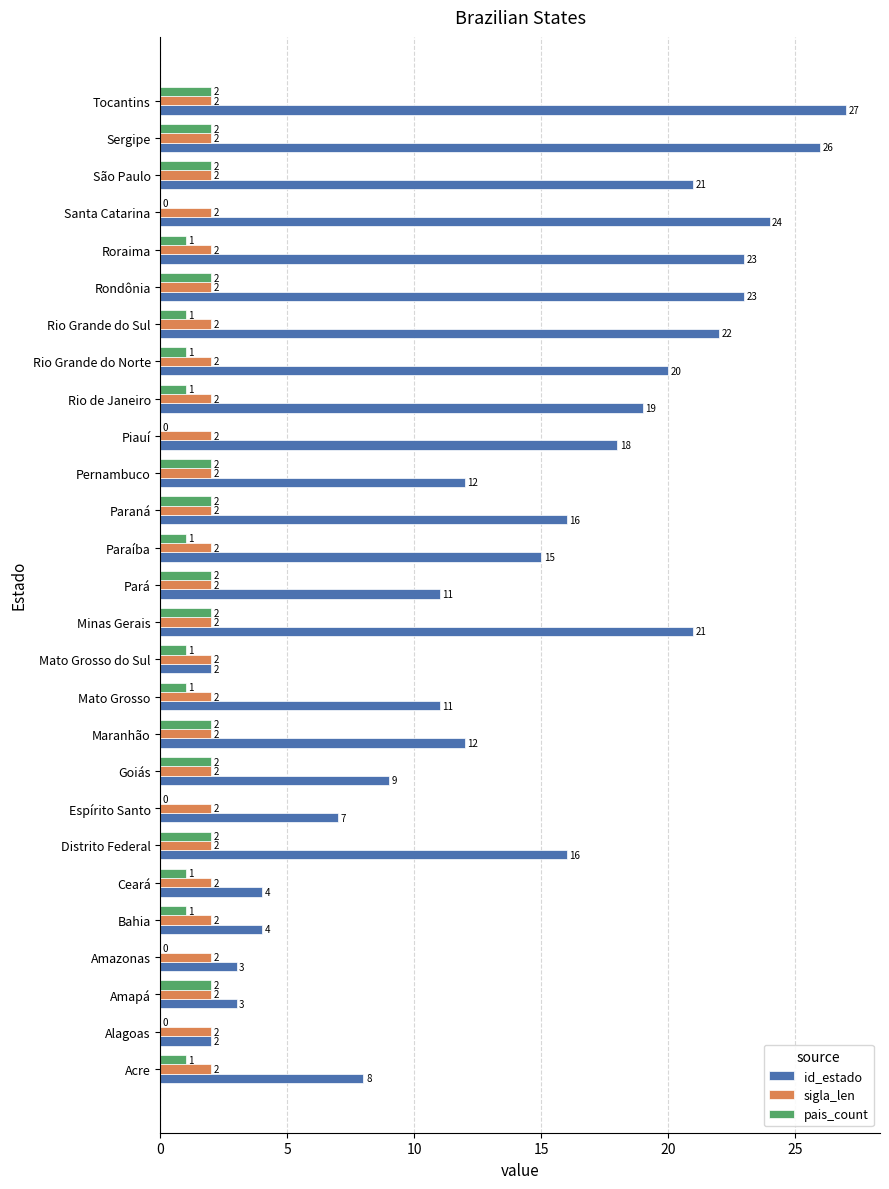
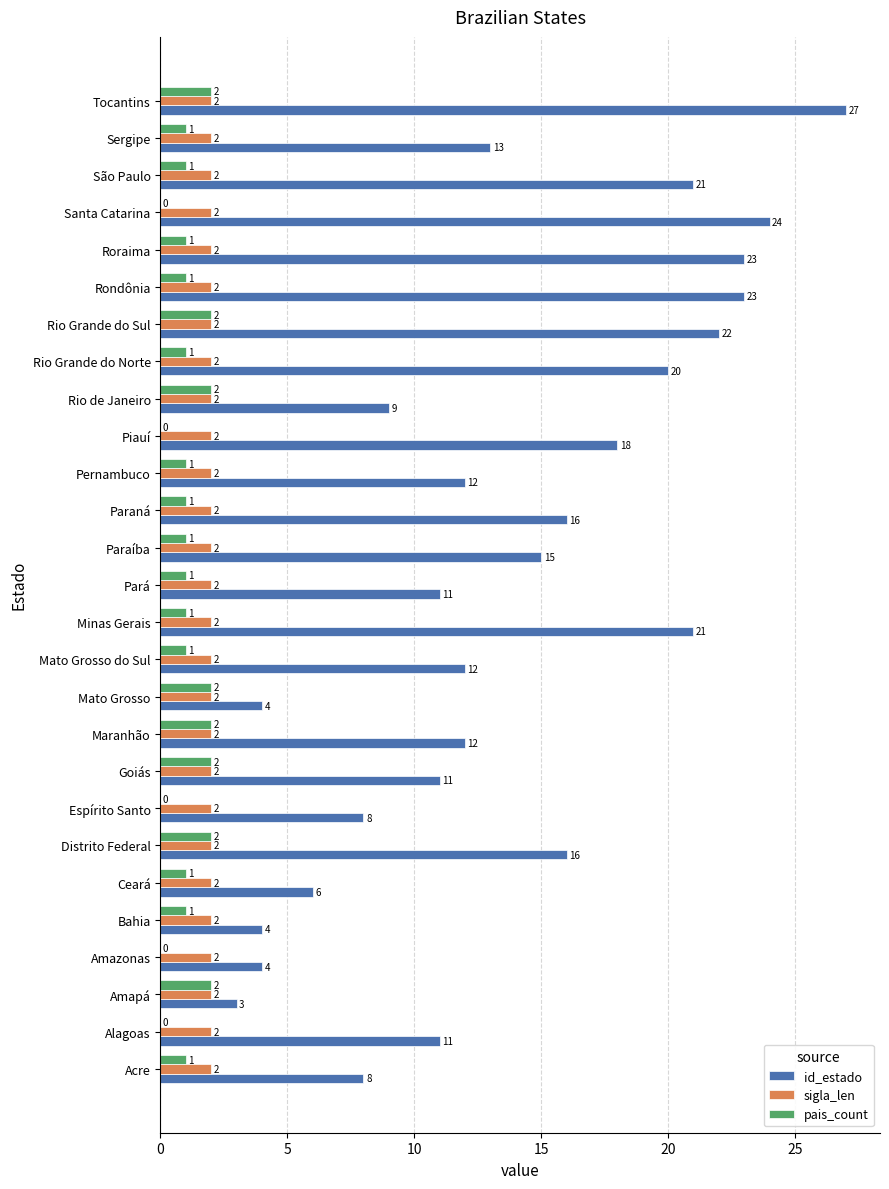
  {
    "id_estado": {
      "Tocantins": 27,
-     "Sergipe": 26,
+     "Sergipe": 13,
      "São Paulo": 21,
      "Santa Catarina": 24,
      "Roraima": 23,
      "Rondônia": 23,
      "Rio Grande do Sul": 22,
      "Rio Grande do Norte": 20,
-     "Rio de Janeiro": 19,
+     "Rio de Janeiro": 9,
      "Piauí": 18,
      "Pernambuco": 12,
      "Paraná": 16,
      "Paraíba": 15,
      "Pará": 11,
      "Minas Gerais": 21,
-     "Mato Grosso do Sul": 2,
-     "Mato Grosso": 11,
+     "Mato Grosso do Sul": 12,
+     "Mato Grosso": 4,
      "Maranhão": 12,
-     "Goiás": 9,
-     "Espírito Santo": 7,
+     "Goiás": 11,
+     "Espírito Santo": 8,
      "Distrito Federal": 16,
-     "Ceará": 4,
+     "Ceará": 6,
      "Bahia": 4,
-     "Amazonas": 3,
+     "Amazonas": 4,
      "Amapá": 3,
-     "Alagoas": 2,
+     "Alagoas": 11,
      "Acre": 8
    },
    "sigla_len": {
      "Tocantins": 2,
      "Sergipe": 2,
      "São Paulo": 2,
      "Santa Catarina": 2,
      "Roraima": 2,
      "Rondônia": 2,
      "Rio Grande do Sul": 2,
      "Rio Grande do Norte": 2,
      "Rio de Janeiro": 2,
      "Piauí": 2,
      "Pernambuco": 2,
      "Paraná": 2,
      "Paraíba": 2,
      "Pará": 2,
      "Minas Gerais": 2,
      "Mato Grosso do Sul": 2,
      "Mato Grosso": 2,
      "Maranhão": 2,
      "Goiás": 2,
      "Espírito Santo": 2,
      "Distrito Federal": 2,
      "Ceará": 2,
      "Bahia": 2,
      "Amazonas": 2,
      "Amapá": 2,
      "Alagoas": 2,
      "Acre": 2
    },
    "pais_count": {
      "Tocantins": 2,
-     "Sergipe": 2,
-     "São Paulo": 2,
+     "Sergipe": 1,
+     "São Paulo": 1,
      "Santa Catarina": 0,
      "Roraima": 1,
-     "Rondônia": 2,
-     "Rio Grande do Sul": 1,
+     "Rondônia": 1,
+     "Rio Grande do Sul": 2,
      "Rio Grande do Norte": 1,
-     "Rio de Janeiro": 1,
+     "Rio de Janeiro": 2,
      "Piauí": 0,
-     "Pernambuco": 2,
-     "Paraná": 2,
+     "Pernambuco": 1,
+     "Paraná": 1,
      "Paraíba": 1,
-     "Pará": 2,
-     "Minas Gerais": 2,
+     "Pará": 1,
+     "Minas Gerais": 1,
      "Mato Grosso do Sul": 1,
-     "Mato Grosso": 1,
+     "Mato Grosso": 2,
      "Maranhão": 2,
      "Goiás": 2,
      "Espírito Santo": 0,
      "Distrito Federal": 2,
      "Ceará": 1,
      "Bahia": 1,
      "Amazonas": 0,
      "Amapá": 2,
      "Alagoas": 0,
      "Acre": 1
    }
  }
